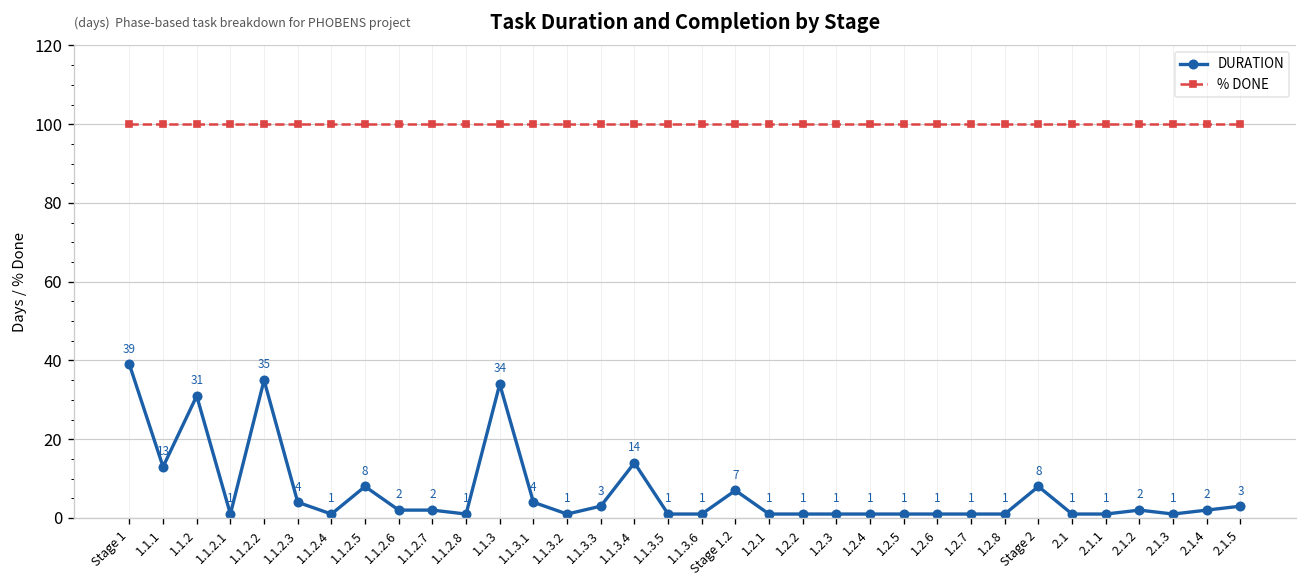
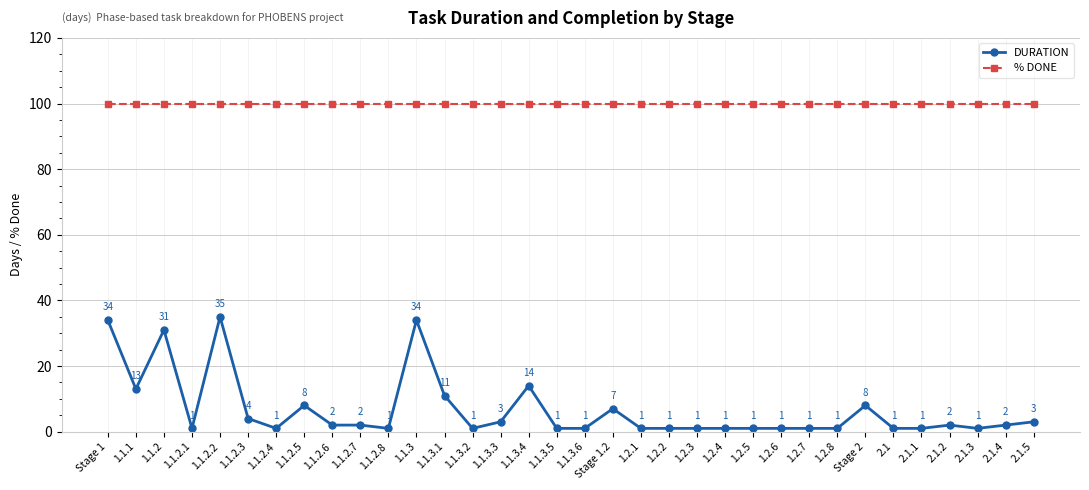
  {
    "DURATION": {
-     "Stage 1": 39,
+     "Stage 1": 34,
      "1.1.1": 13,
      "1.1.2": 31,
      "1.1.2.1": 1,
      "1.1.2.2": 35,
      "1.1.2.3": 4,
      "1.1.2.4": 1,
      "1.1.2.5": 8,
      "1.1.2.6": 2,
      "1.1.2.7": 2,
      "1.1.2.8": 1,
      "1.1.3": 34,
-     "1.1.3.1": 4,
+     "1.1.3.1": 11,
      "1.1.3.2": 1,
      "1.1.3.3": 3,
      "1.1.3.4": 14,
      "1.1.3.5": 1,
      "1.1.3.6": 1,
      "Stage 1.2": 7,
      "1.2.1": 1,
      "1.2.2": 1,
      "1.2.3": 1,
      "1.2.4": 1,
      "1.2.5": 1,
      "1.2.6": 1,
      "1.2.7": 1,
      "1.2.8": 1,
      "Stage 2": 8,
      "2.1": 1,
      "2.1.1": 1,
      "2.1.2": 2,
      "2.1.3": 1,
      "2.1.4": 2,
      "2.1.5": 3
    },
    "% DONE": {
      "Stage 1": 100,
      "1.1.1": 100,
      "1.1.2": 100,
      "1.1.2.1": 100,
      "1.1.2.2": 100,
      "1.1.2.3": 100,
      "1.1.2.4": 100,
      "1.1.2.5": 100,
      "1.1.2.6": 100,
      "1.1.2.7": 100,
      "1.1.2.8": 100,
      "1.1.3": 100,
      "1.1.3.1": 100,
      "1.1.3.2": 100,
      "1.1.3.3": 100,
      "1.1.3.4": 100,
      "1.1.3.5": 100,
      "1.1.3.6": 100,
      "Stage 1.2": 100,
      "1.2.1": 100,
      "1.2.2": 100,
      "1.2.3": 100,
      "1.2.4": 100,
      "1.2.5": 100,
      "1.2.6": 100,
      "1.2.7": 100,
      "1.2.8": 100,
      "Stage 2": 100,
      "2.1": 100,
      "2.1.1": 100,
      "2.1.2": 100,
      "2.1.3": 100,
      "2.1.4": 100,
      "2.1.5": 100
    }
  }
